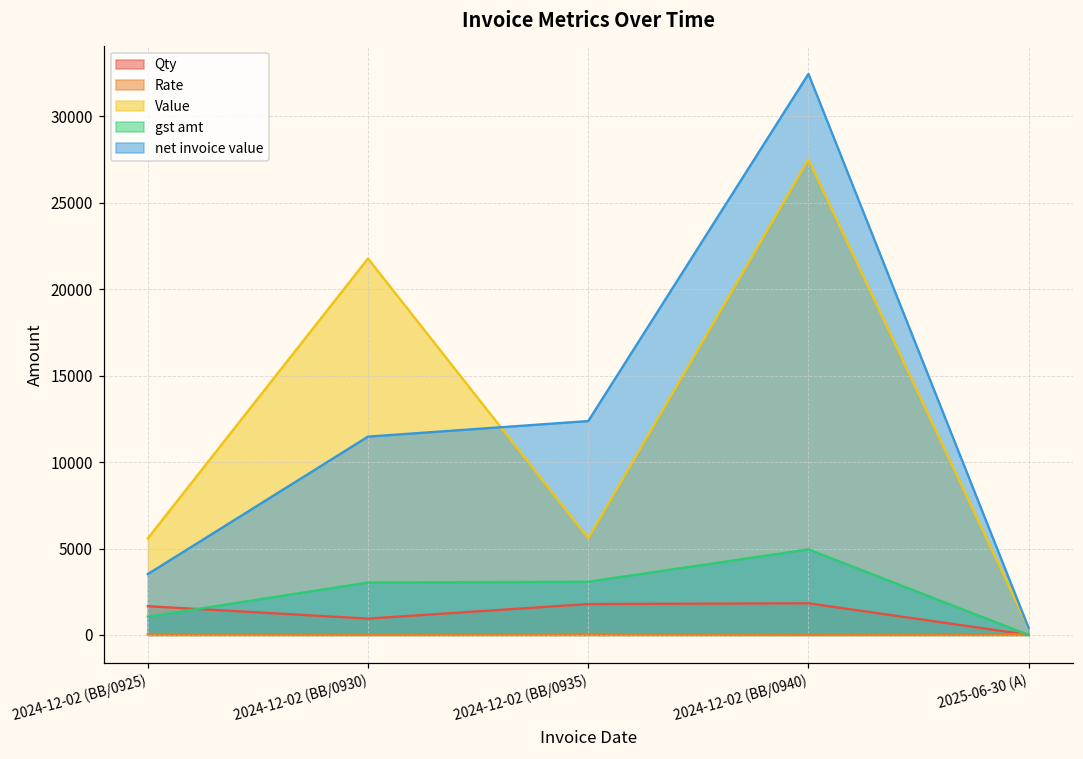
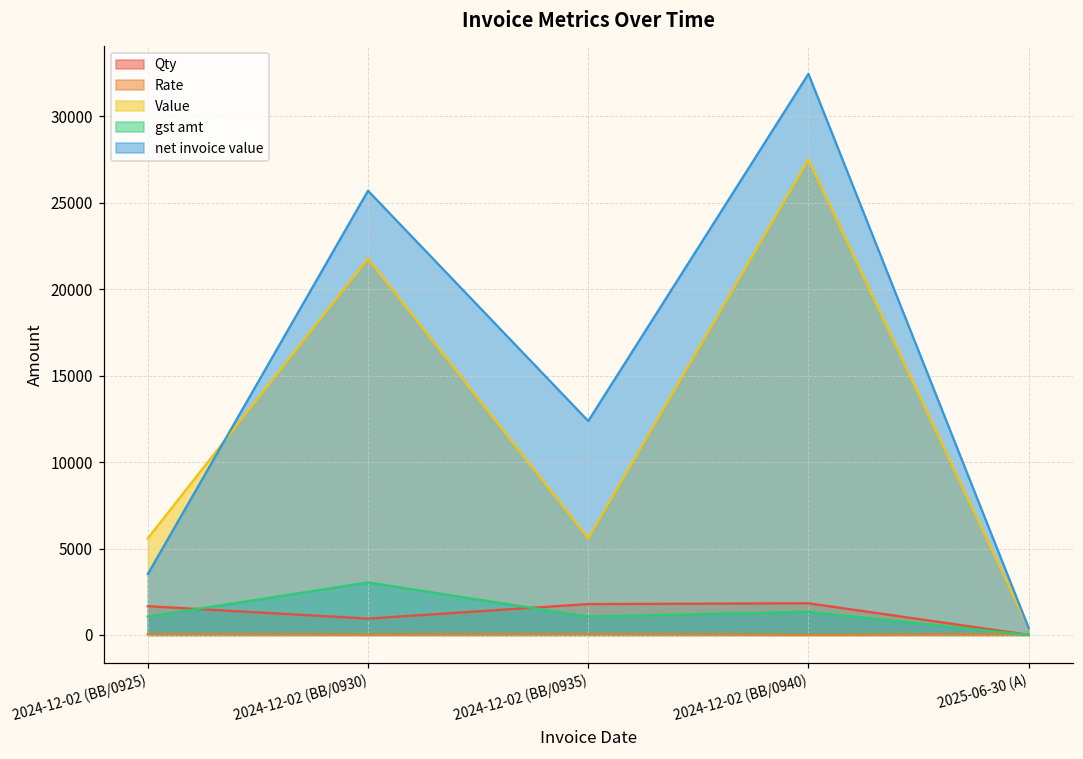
  {
    "gst amt": {
      "2024-12-02 (BB/0925)": 1100,
      "2024-12-02 (BB/0930)": 3000,
-     "2024-12-02 (BB/0935)": 3100,
-     "2024-12-02 (BB/0940)": 5000
+     "2024-12-02 (BB/0935)": 1100,
+     "2024-12-02 (BB/0940)": 1300
    },
    "net invoice value": {
      "2024-12-02 (BB/0925)": 3500,
-     "2024-12-02 (BB/0930)": 11500,
+     "2024-12-02 (BB/0930)": 25700,
      "2024-12-02 (BB/0935)": 12400,
      "2024-12-02 (BB/0940)": 32500
    }
  }
